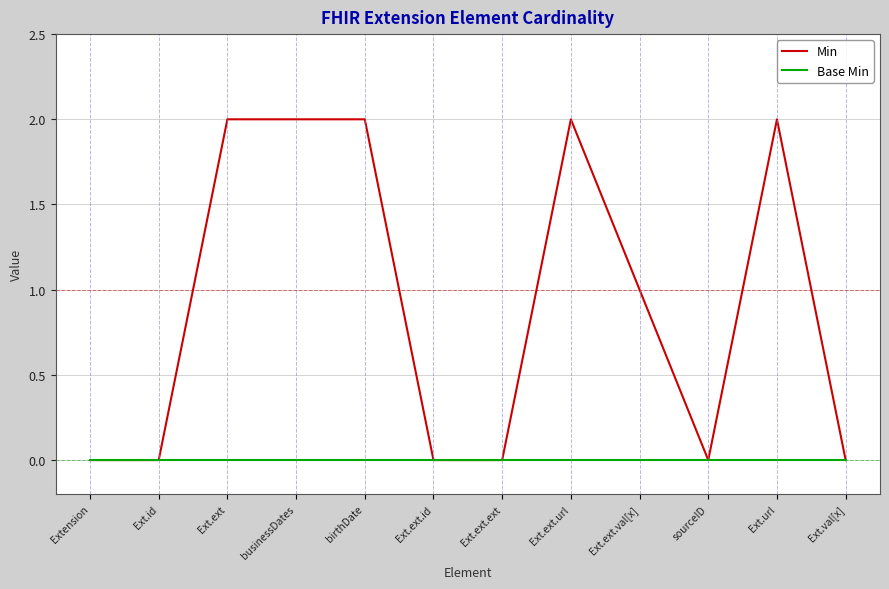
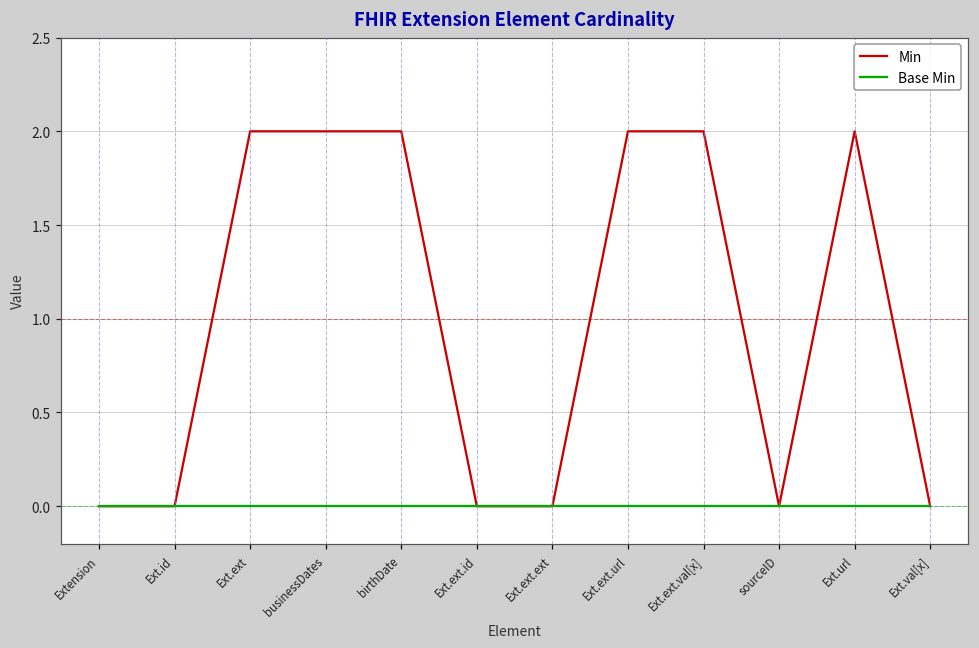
  {
    "Min": {
      "Ext.ext": 2,
      "businessDates": 2,
      "birthDate": 2,
      "Ext.ext.url": 2,
-     "Ext.ext.val[x]": 1,
+     "Ext.ext.val[x]": 2,
      "Ext.url": 2
    },
    "Base Min": {
      "Ext.ext": 0,
      "businessDates": 0,
      "birthDate": 0,
      "Ext.ext.url": 0,
      "Ext.ext.val[x]": 0,
      "Ext.url": 0
    }
  }
